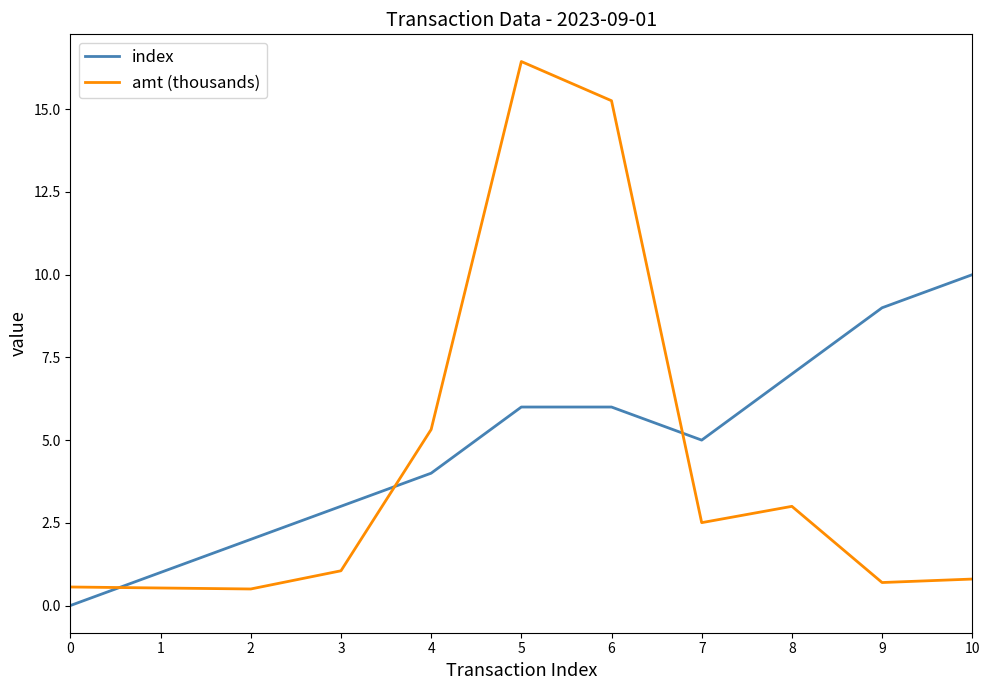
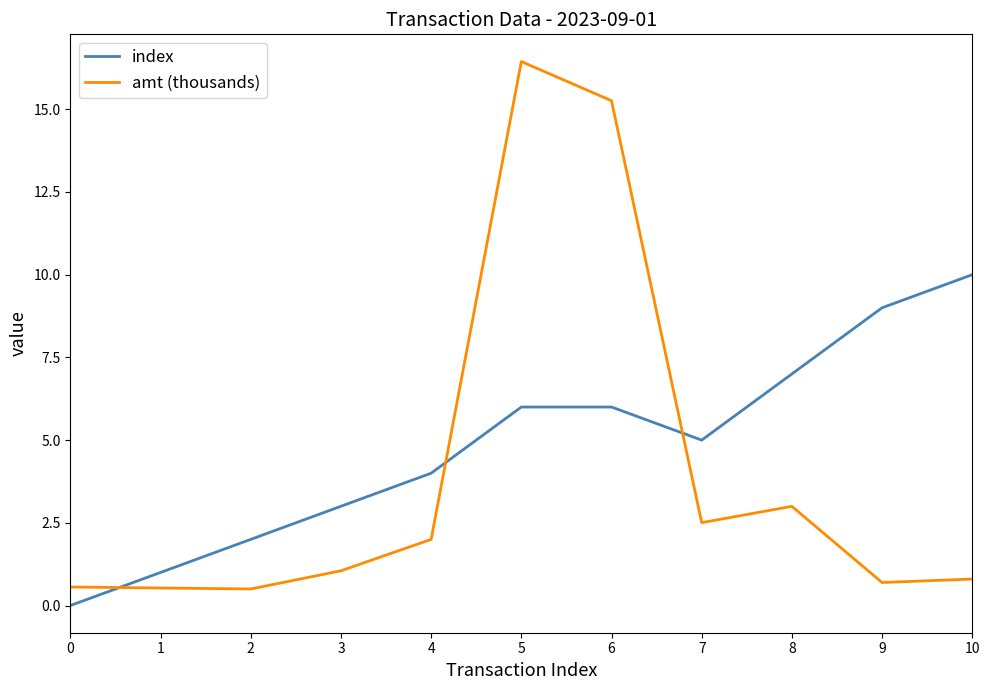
  {
    "index": {
      "0": 0.0,
      "1": 1.0,
      "2": 2.0,
      "3": 3.0,
      "4": 4.0,
      "5": 6.0,
      "6": 6.0,
      "7": 5.0,
      "8": 7.0,
      "9": 9.0,
      "10": 10.0
    },
    "amt (thousands)": {
      "0": 0.6,
      "1": 0.5,
      "2": 0.5,
      "3": 1.1,
-     "4": 5.3,
+     "4": 2.0,
      "5": 16.4,
      "6": 15.3,
      "7": 2.5,
      "8": 3.0,
      "9": 0.7,
      "10": 0.8
    }
  }
